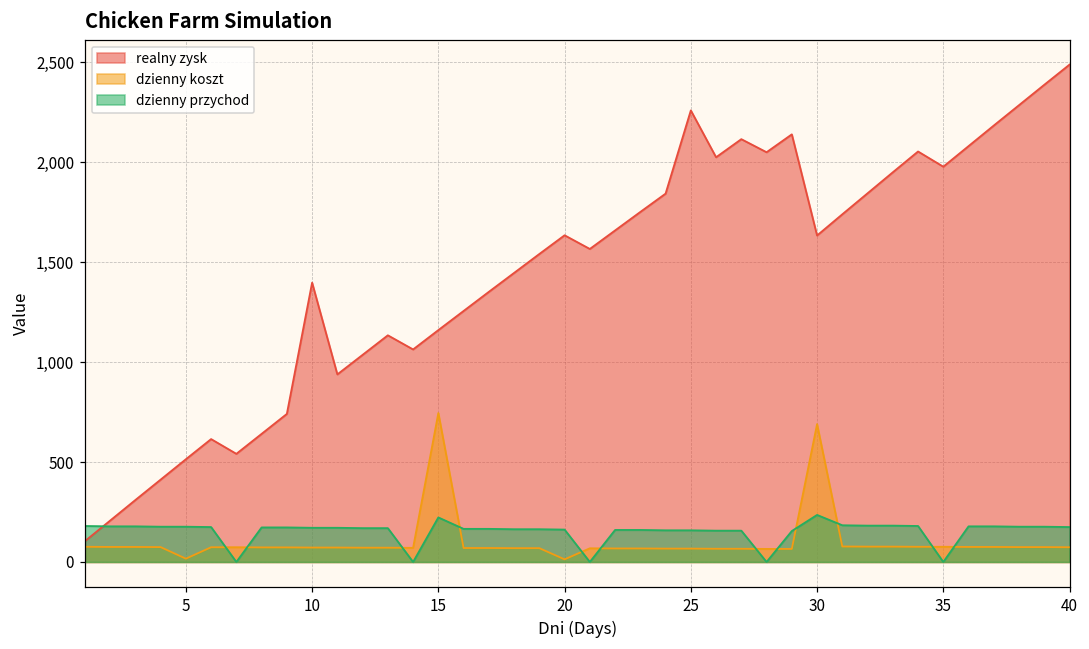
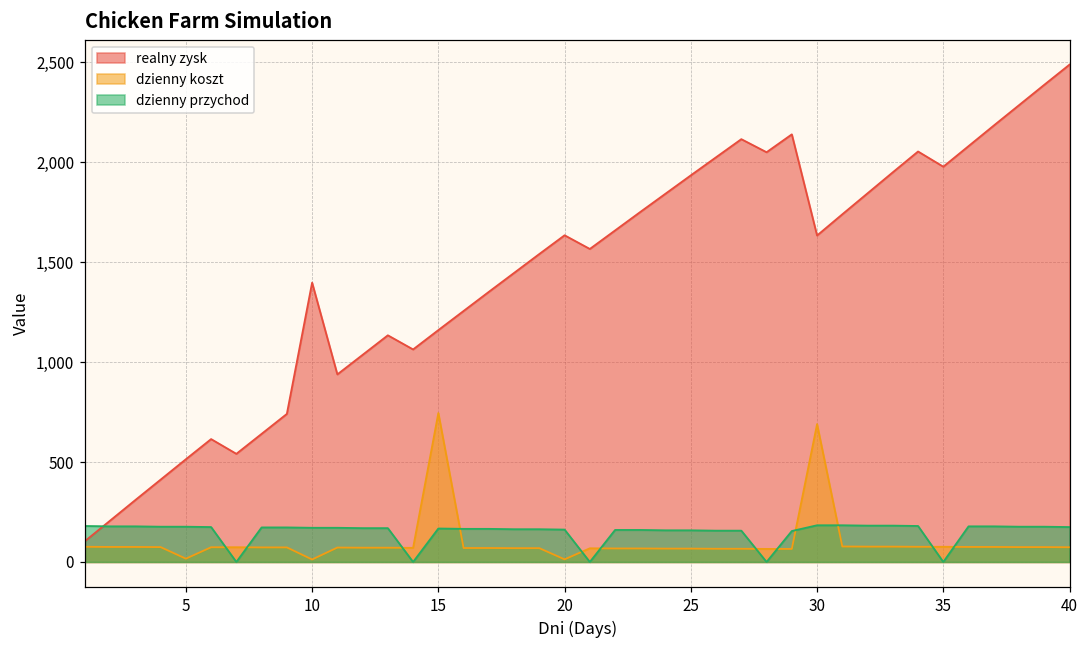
  {
    "realny zysk": {
      "5": "510",
      "10": "1,400",
      "15": "1,160",
      "20": "1,630",
-     "25": "2,260",
+     "25": "1,930",
      "30": "1,630",
      "35": "1,980",
      "40": "2,490"
    },
    "dzienny koszt": {
      "5": "20",
-     "10": "70",
+     "10": "10",
      "15": "740",
      "20": "10",
      "25": "70",
      "30": "690",
      "35": "80",
      "40": "70"
    },
    "dzienny przychod": {
      "5": "180",
      "10": "170",
-     "15": "220",
+     "15": "170",
      "20": "160",
      "25": "160",
-     "30": "240",
+     "30": "180",
      "35": "0",
      "40": "170"
    }
  }
